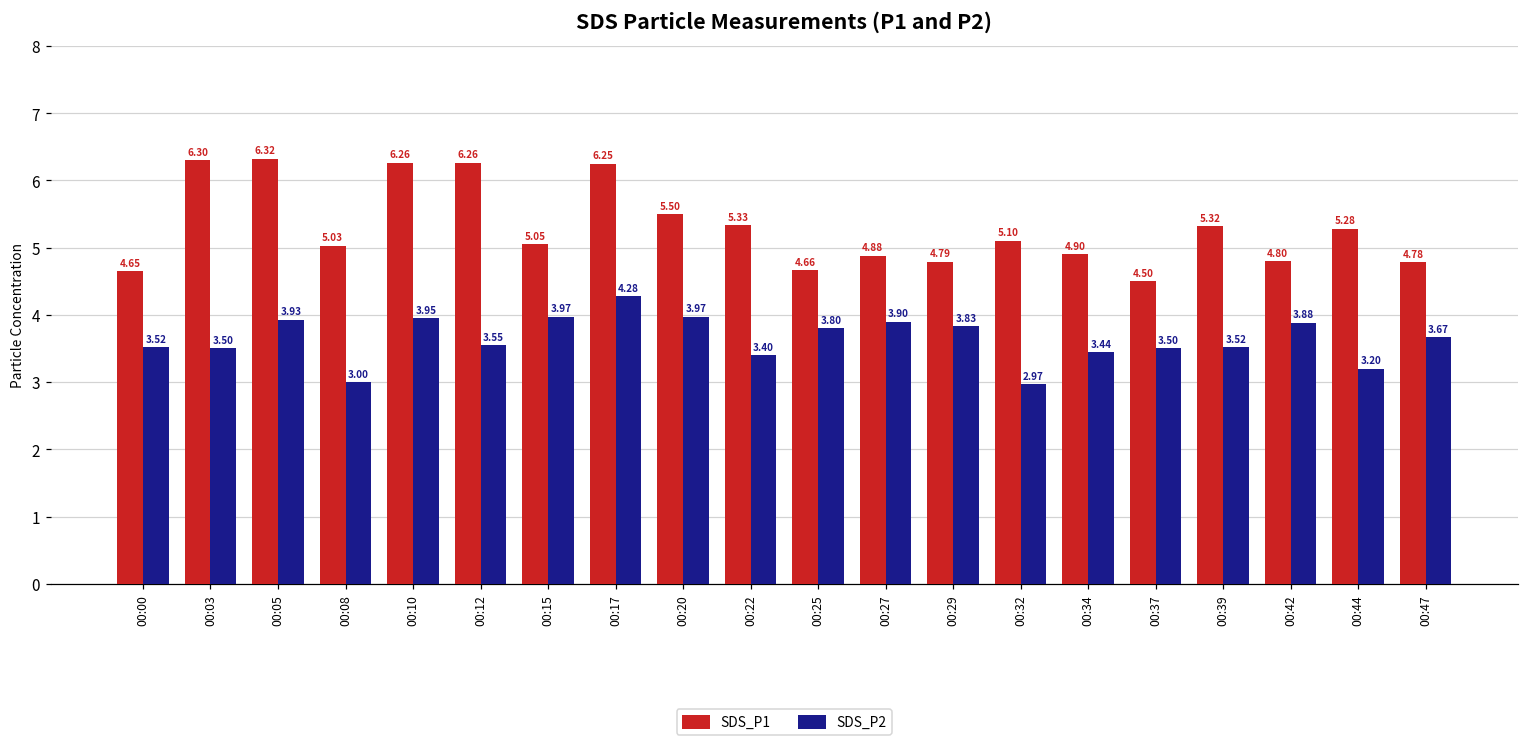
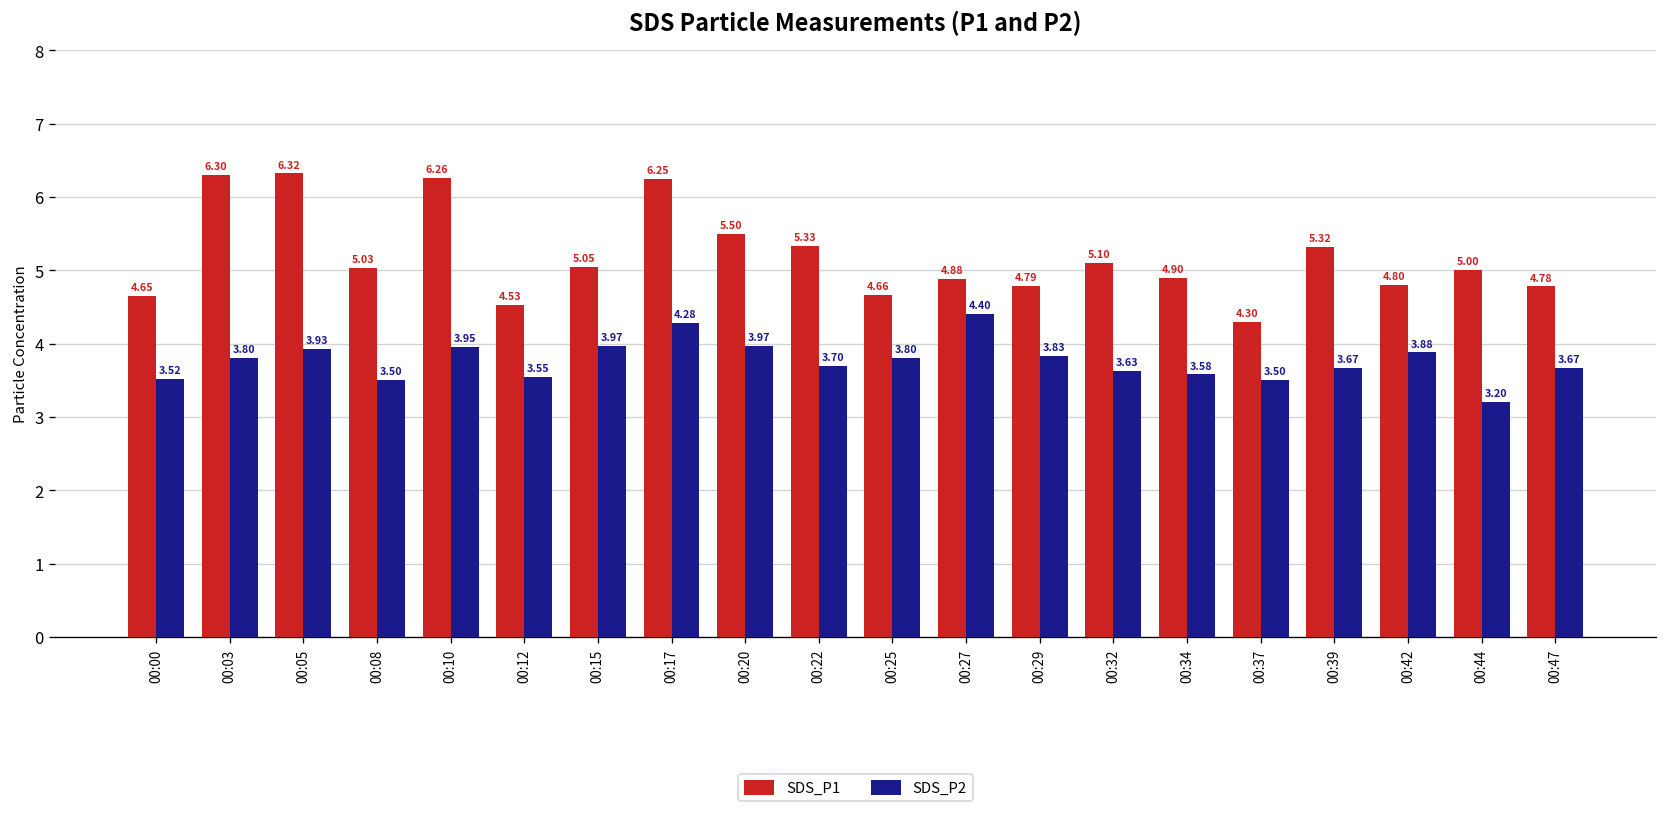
  {
    "SDS_P1": {
      "00:00": 4.65,
      "00:03": 6.30,
      "00:05": 6.32,
      "00:08": 5.03,
      "00:10": 6.26,
-     "00:12": 6.26,
+     "00:12": 4.53,
      "00:15": 5.05,
      "00:17": 6.25,
      "00:20": 5.50,
      "00:22": 5.33,
      "00:25": 4.66,
      "00:27": 4.88,
      "00:29": 4.79,
      "00:32": 5.10,
      "00:34": 4.90,
-     "00:37": 4.50,
+     "00:37": 4.30,
      "00:39": 5.32,
      "00:42": 4.80,
-     "00:44": 5.28,
+     "00:44": 5.00,
      "00:47": 4.78
    },
    "SDS_P2": {
      "00:00": 3.52,
-     "00:03": 3.50,
+     "00:03": 3.80,
      "00:05": 3.93,
-     "00:08": 3.00,
+     "00:08": 3.50,
      "00:10": 3.95,
      "00:12": 3.55,
      "00:15": 3.97,
      "00:17": 4.28,
      "00:20": 3.97,
-     "00:22": 3.40,
+     "00:22": 3.70,
      "00:25": 3.80,
-     "00:27": 3.90,
+     "00:27": 4.40,
      "00:29": 3.83,
-     "00:32": 2.97,
-     "00:34": 3.44,
+     "00:32": 3.63,
+     "00:34": 3.58,
      "00:37": 3.50,
-     "00:39": 3.52,
+     "00:39": 3.67,
      "00:42": 3.88,
      "00:44": 3.20,
      "00:47": 3.67
    }
  }
